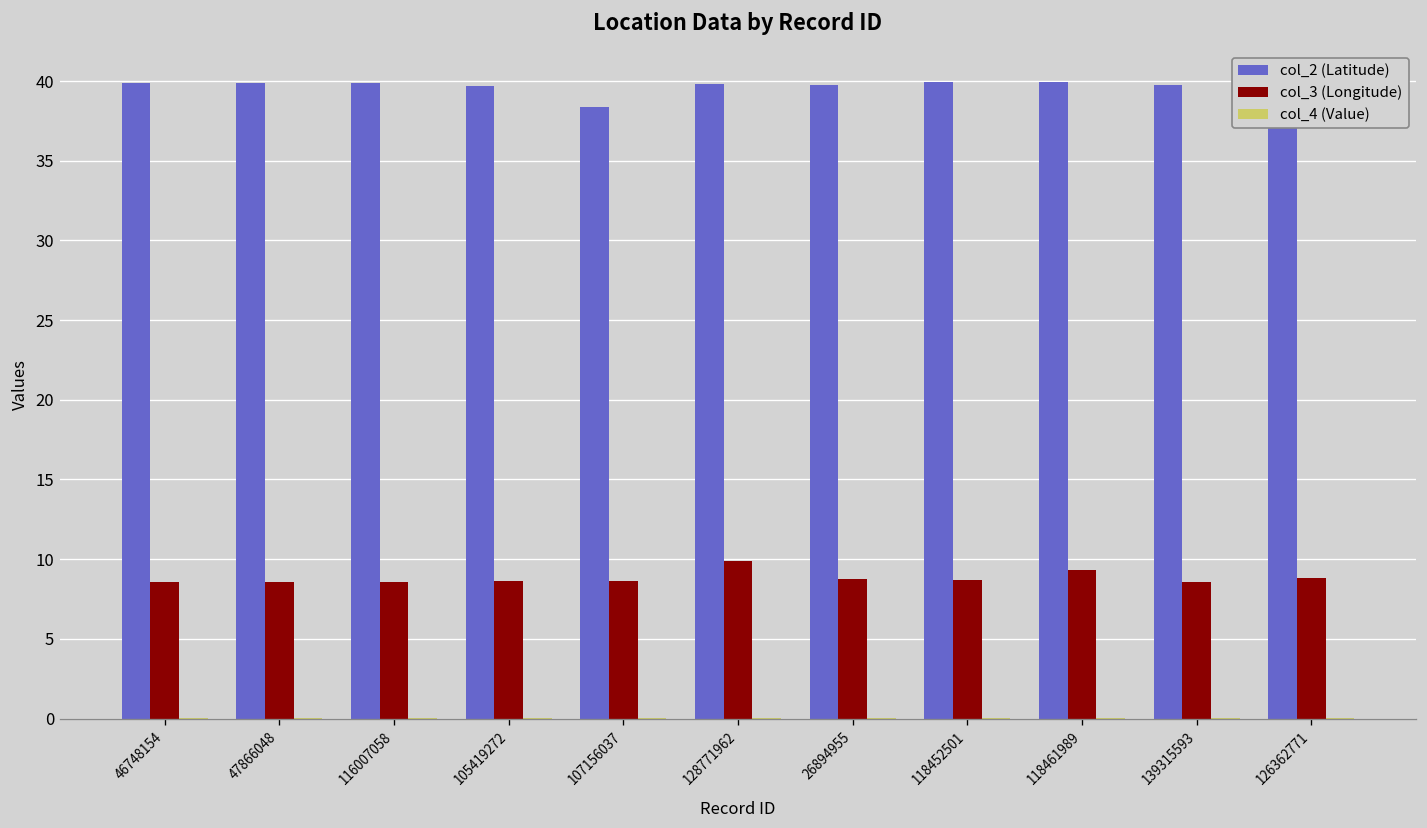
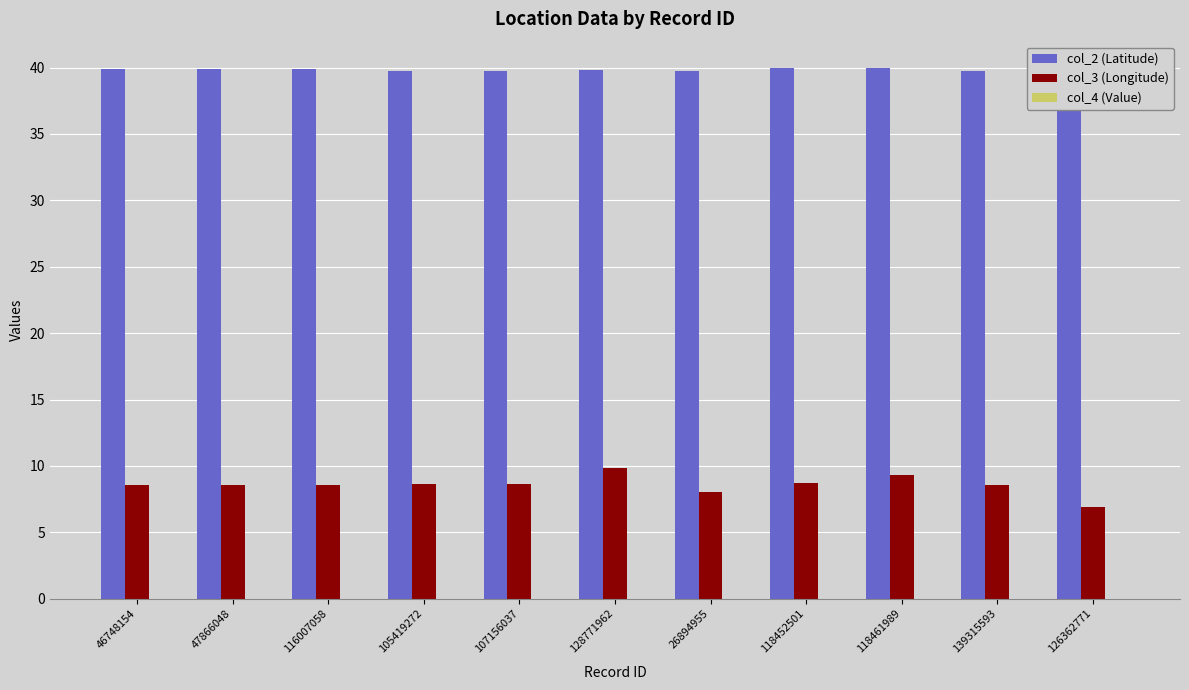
  {
    "col_2 (Latitude)": {
      "46748154": 39.9,
      "47866048": 39.9,
      "116007058": 39.9,
      "105419272": 39.7,
-     "107156037": 38.4,
+     "107156037": 39.7,
      "128771962": 39.8,
      "26894955": 39.7,
      "118452501": 39.9,
      "118461989": 40.0,
      "139315593": 39.8
    },
    "col_3 (Longitude)": {
      "46748154": 8.6,
      "47866048": 8.6,
      "116007058": 8.6,
      "105419272": 8.6,
      "107156037": 8.6,
      "128771962": 9.9,
-     "26894955": 8.8,
+     "26894955": 8.0,
      "118452501": 8.7,
      "118461989": 9.3,
      "139315593": 8.6,
-     "126362771": 8.8
+     "126362771": 6.9
    }
  }
